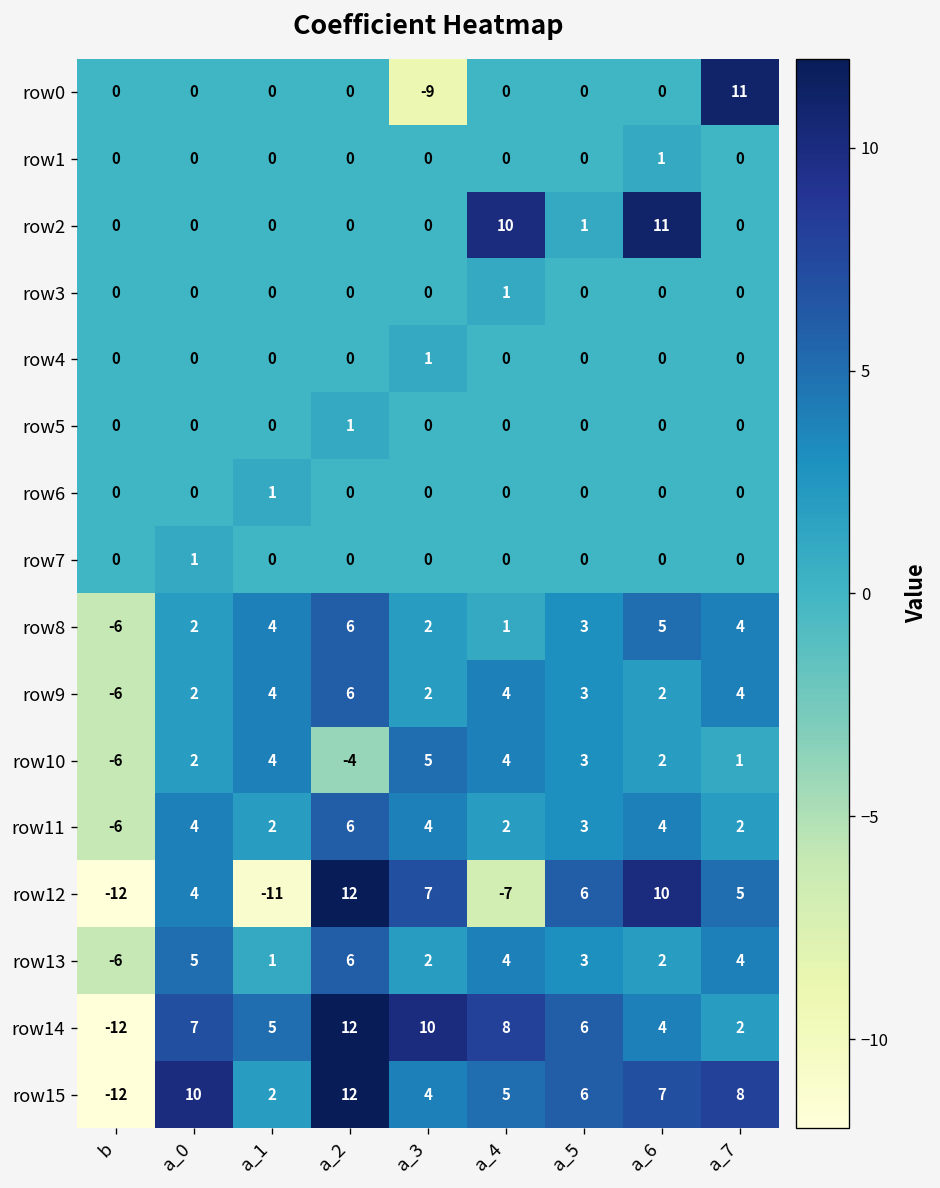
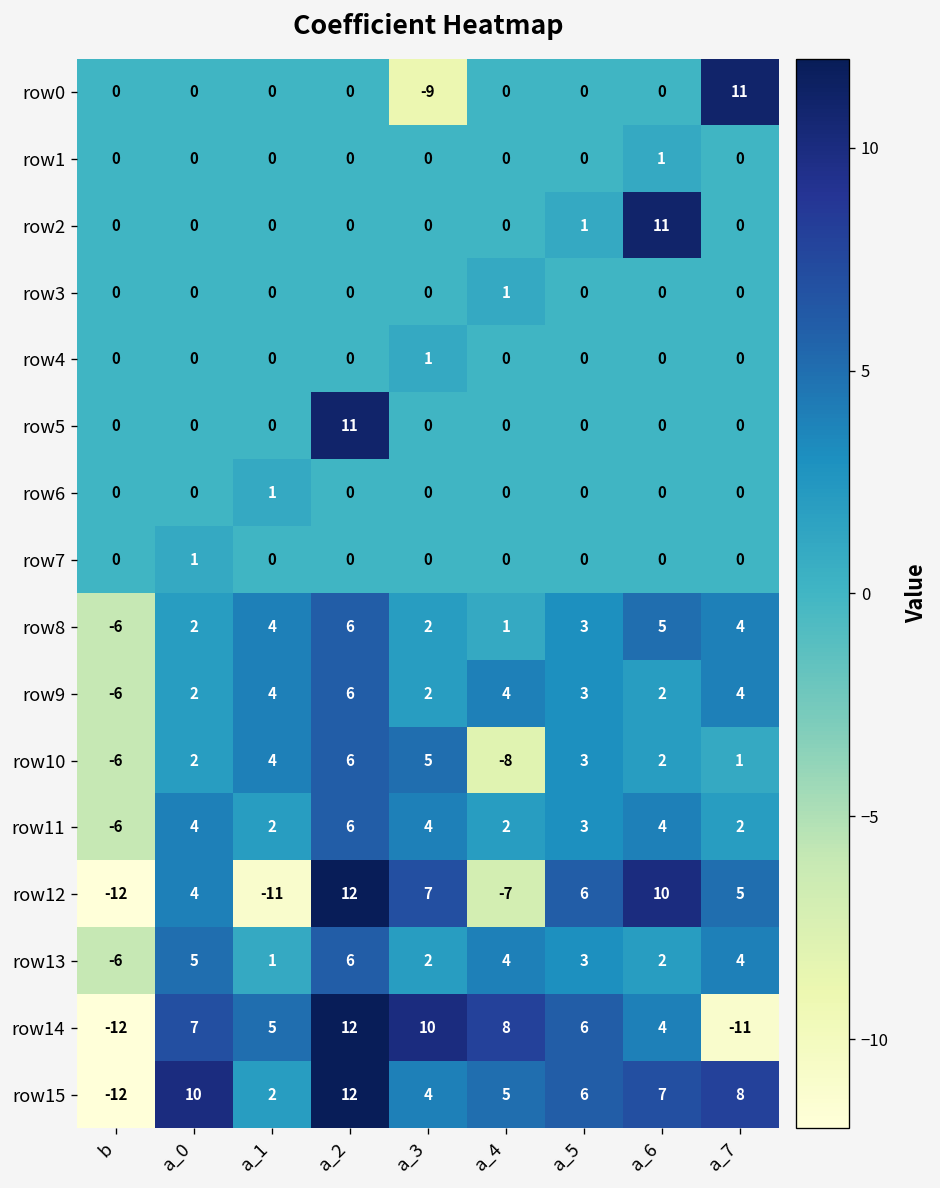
  {
    "row0": {
      "b": 0,
      "a_0": 0,
      "a_1": 0,
      "a_2": 0,
      "a_3": -9,
      "a_4": 0,
      "a_5": 0,
      "a_6": 0,
      "a_7": 11
    },
    "row1": {
      "b": 0,
      "a_0": 0,
      "a_1": 0,
      "a_2": 0,
      "a_3": 0,
      "a_4": 0,
      "a_5": 0,
      "a_6": 1,
      "a_7": 0
    },
    "row2": {
      "b": 0,
      "a_0": 0,
      "a_1": 0,
      "a_2": 0,
      "a_3": 0,
-     "a_4": 10,
+     "a_4": 0,
      "a_5": 1,
      "a_6": 11,
      "a_7": 0
    },
    "row3": {
      "b": 0,
      "a_0": 0,
      "a_1": 0,
      "a_2": 0,
      "a_3": 0,
      "a_4": 1,
      "a_5": 0,
      "a_6": 0,
      "a_7": 0
    },
    "row4": {
      "b": 0,
      "a_0": 0,
      "a_1": 0,
      "a_2": 0,
      "a_3": 1,
      "a_4": 0,
      "a_5": 0,
      "a_6": 0,
      "a_7": 0
    },
    "row5": {
      "b": 0,
      "a_0": 0,
      "a_1": 0,
-     "a_2": 1,
+     "a_2": 11,
      "a_3": 0,
      "a_4": 0,
      "a_5": 0,
      "a_6": 0,
      "a_7": 0
    },
    "row6": {
      "b": 0,
      "a_0": 0,
      "a_1": 1,
      "a_2": 0,
      "a_3": 0,
      "a_4": 0,
      "a_5": 0,
      "a_6": 0,
      "a_7": 0
    },
    "row7": {
      "b": 0,
      "a_0": 1,
      "a_1": 0,
      "a_2": 0,
      "a_3": 0,
      "a_4": 0,
      "a_5": 0,
      "a_6": 0,
      "a_7": 0
    },
    "row8": {
      "b": -6,
      "a_0": 2,
      "a_1": 4,
      "a_2": 6,
      "a_3": 2,
      "a_4": 1,
      "a_5": 3,
      "a_6": 5,
      "a_7": 4
    },
    "row9": {
      "b": -6,
      "a_0": 2,
      "a_1": 4,
      "a_2": 6,
      "a_3": 2,
      "a_4": 4,
      "a_5": 3,
      "a_6": 2,
      "a_7": 4
    },
    "row10": {
      "b": -6,
      "a_0": 2,
      "a_1": 4,
-     "a_2": -4,
+     "a_2": 6,
      "a_3": 5,
-     "a_4": 4,
+     "a_4": -8,
      "a_5": 3,
      "a_6": 2,
      "a_7": 1
    },
    "row11": {
      "b": -6,
      "a_0": 4,
      "a_1": 2,
      "a_2": 6,
      "a_3": 4,
      "a_4": 2,
      "a_5": 3,
      "a_6": 4,
      "a_7": 2
    },
    "row12": {
      "b": -12,
      "a_0": 4,
      "a_1": -11,
      "a_2": 12,
      "a_3": 7,
      "a_4": -7,
      "a_5": 6,
      "a_6": 10,
      "a_7": 5
    },
    "row13": {
      "b": -6,
      "a_0": 5,
      "a_1": 1,
      "a_2": 6,
      "a_3": 2,
      "a_4": 4,
      "a_5": 3,
      "a_6": 2,
      "a_7": 4
    },
    "row14": {
      "b": -12,
      "a_0": 7,
      "a_1": 5,
      "a_2": 12,
      "a_3": 10,
      "a_4": 8,
      "a_5": 6,
      "a_6": 4,
-     "a_7": 2
+     "a_7": -11
    },
    "row15": {
      "b": -12,
      "a_0": 10,
      "a_1": 2,
      "a_2": 12,
      "a_3": 4,
      "a_4": 5,
      "a_5": 6,
      "a_6": 7,
      "a_7": 8
    }
  }
